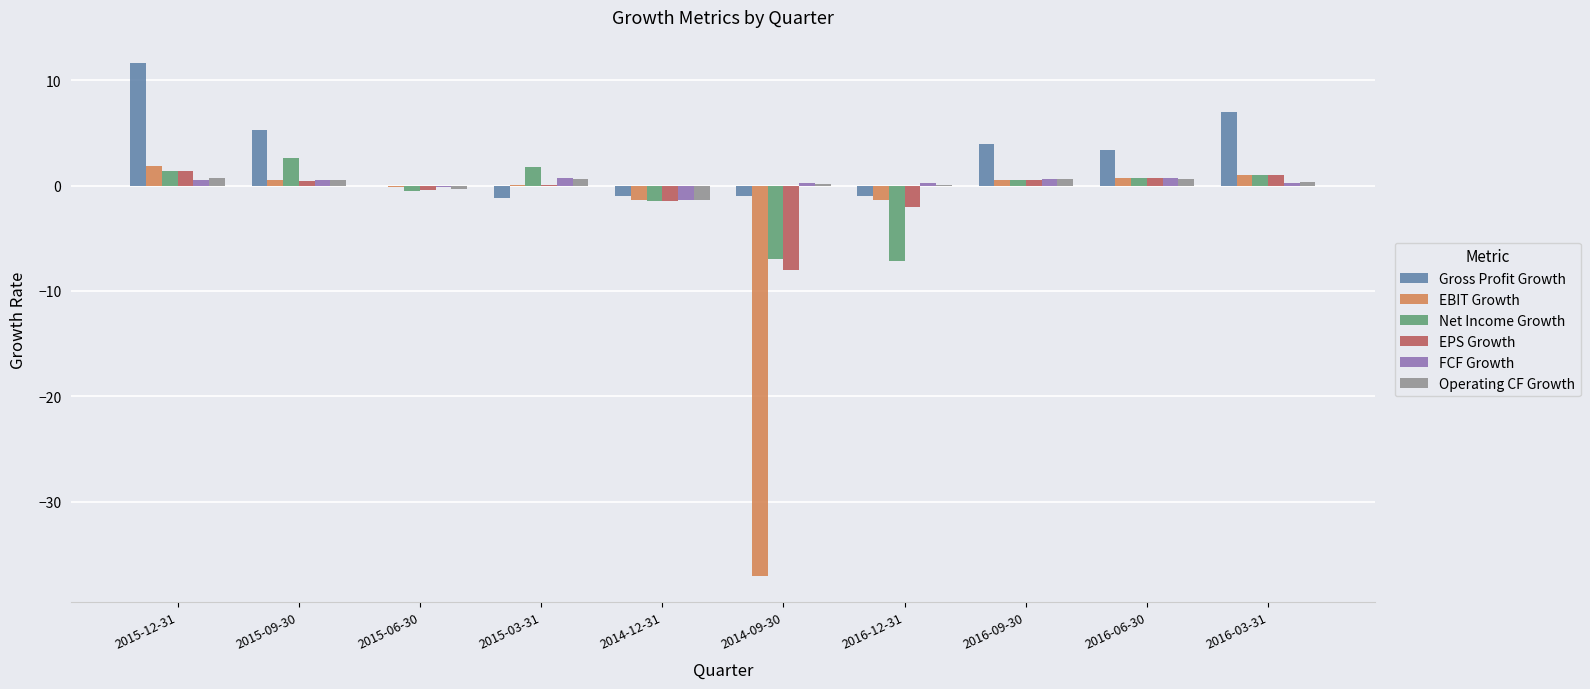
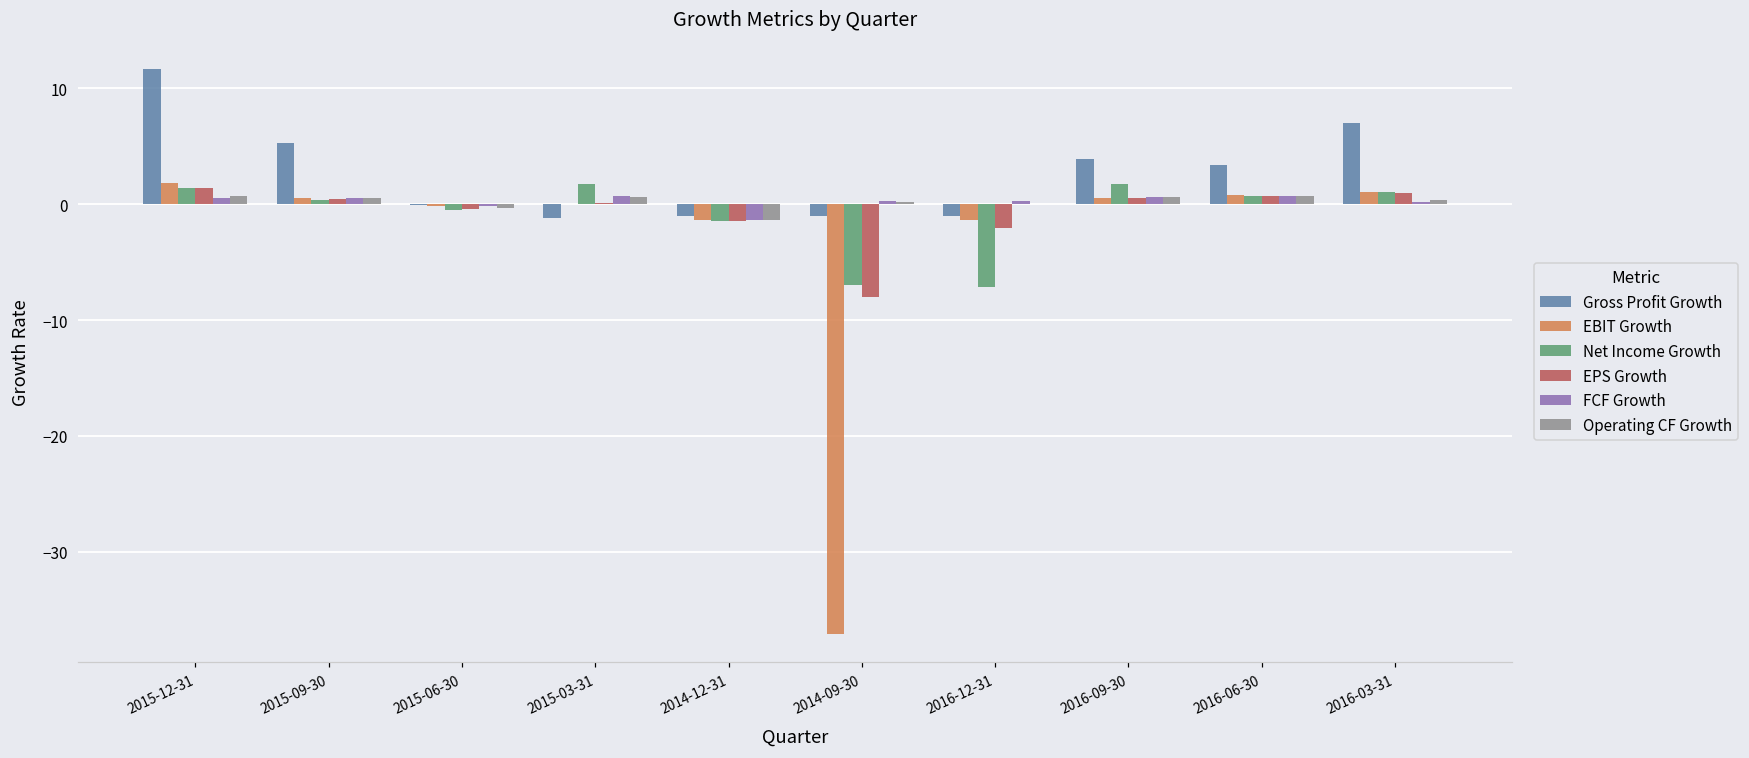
  {
    "Net Income Growth": {
      "2015-12-31": 1.4,
-     "2015-09-30": 2.6,
+     "2015-09-30": 0.4,
      "2015-06-30": -0.5,
      "2015-03-31": 1.8,
      "2014-12-31": -1.5,
      "2014-09-30": -7.0,
      "2016-12-31": -7.1,
-     "2016-09-30": 0.5,
+     "2016-09-30": 1.8,
      "2016-06-30": 0.7,
      "2016-03-31": 1.0
    }
  }
